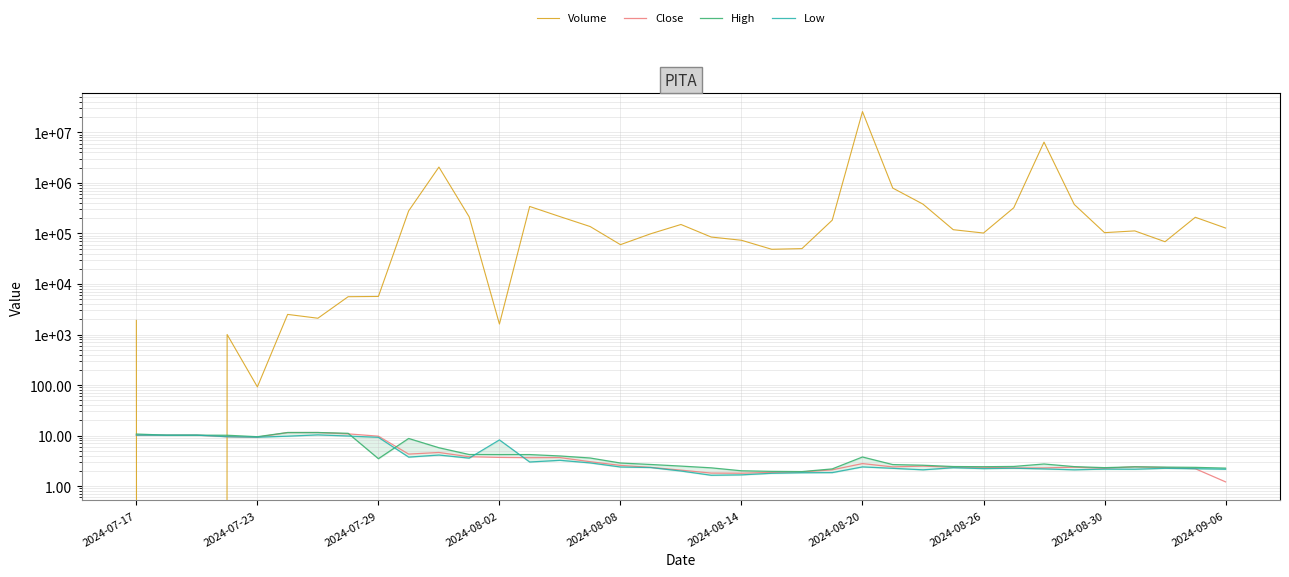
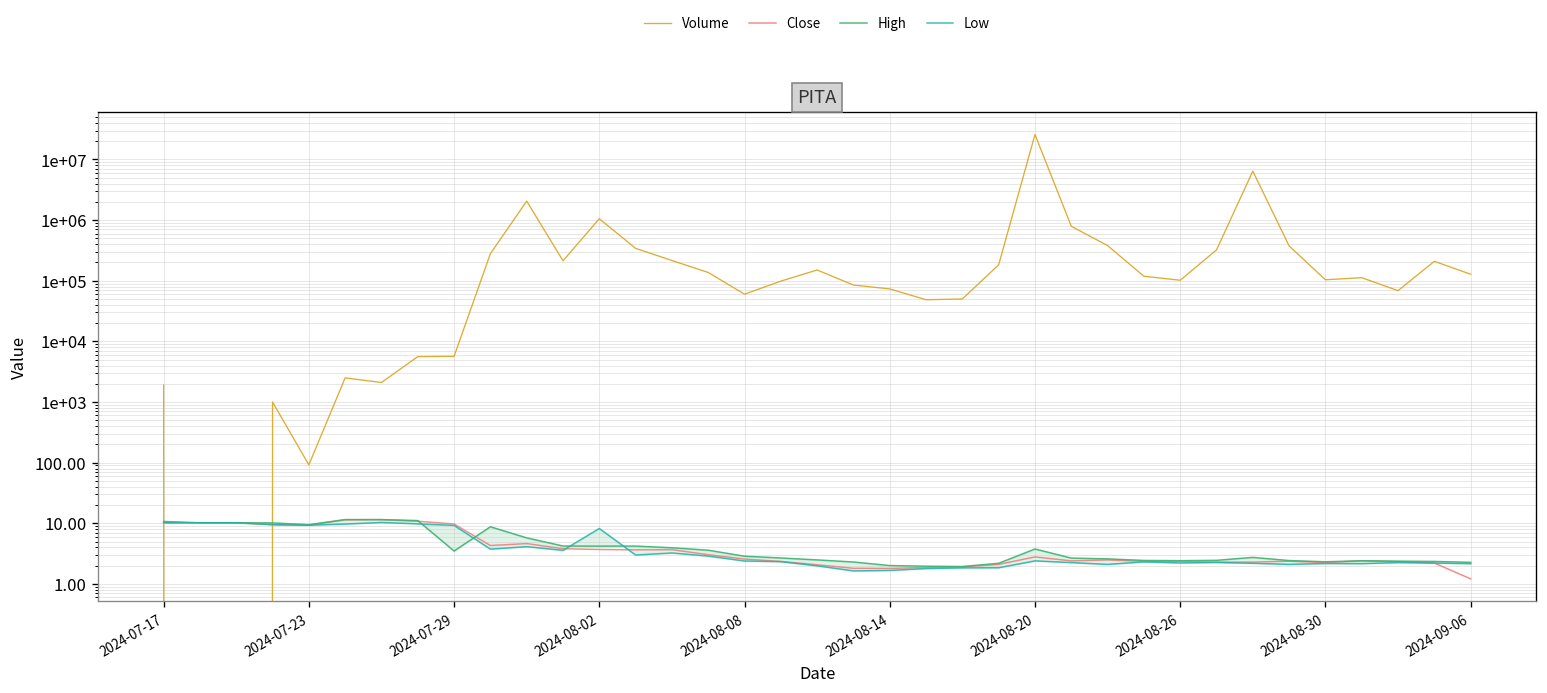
  {
    "Volume": {
      "2024-07-17": 1900,
      "2024-07-23": 90,
      "2024-07-29": 6000,
-     "2024-08-02": 1600,
+     "2024-08-02": 1100000,
      "2024-08-08": 60000,
      "2024-08-14": 70000,
      "2024-08-20": 30000000,
      "2024-08-26": 100000,
      "2024-08-30": 100000,
      "2024-09-06": 130000
    },
    "Close": {
      "2024-08-02": 4,
      "2024-08-20": 3,
      "2024-09-06": 1.2
    },
    "Low": {
      "2024-08-20": 2
    }
  }
